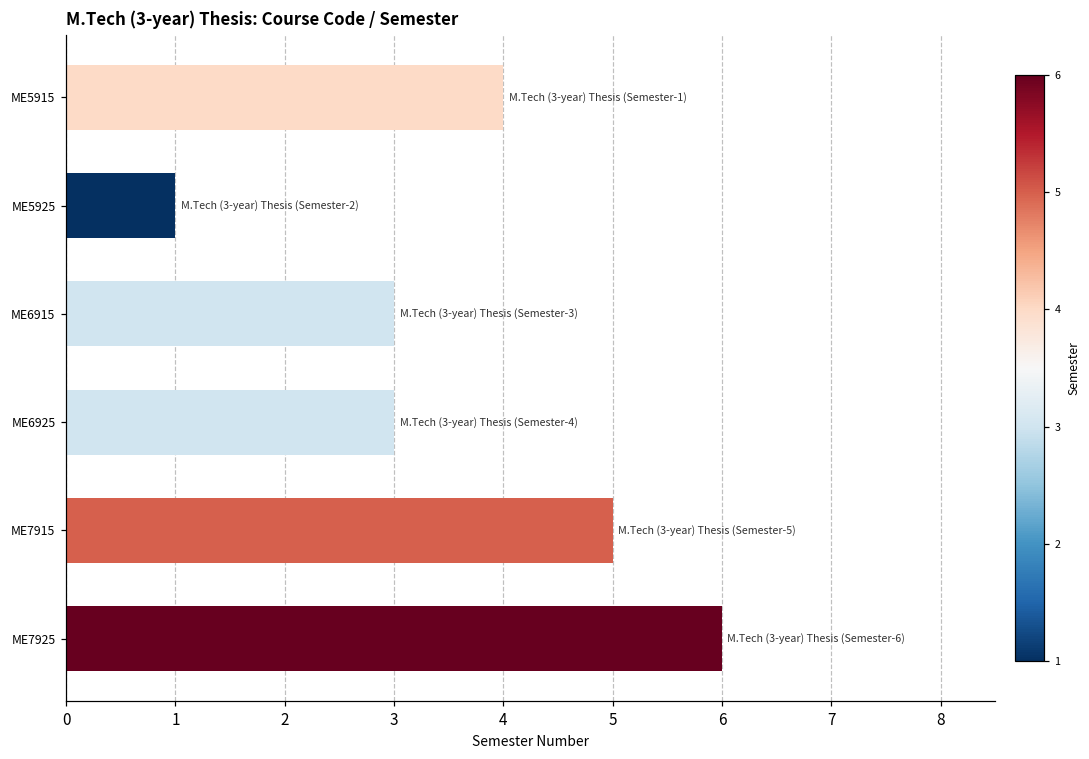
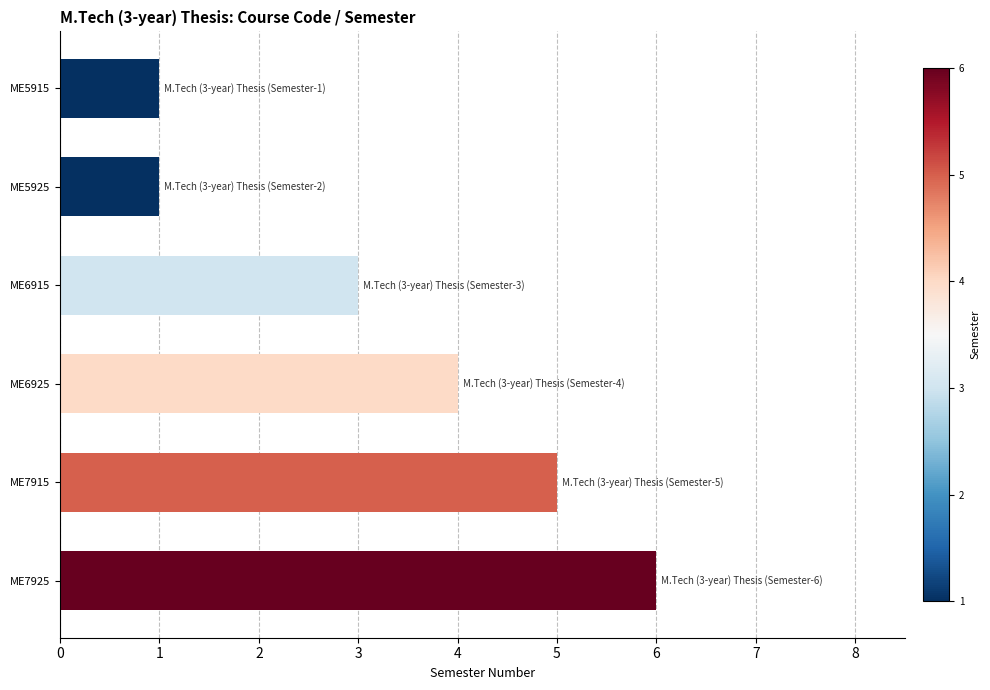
  {
-   "ME5915": 4,
-   "ME6925": 3
+   "ME5915": 1,
+   "ME6925": 4
  }
